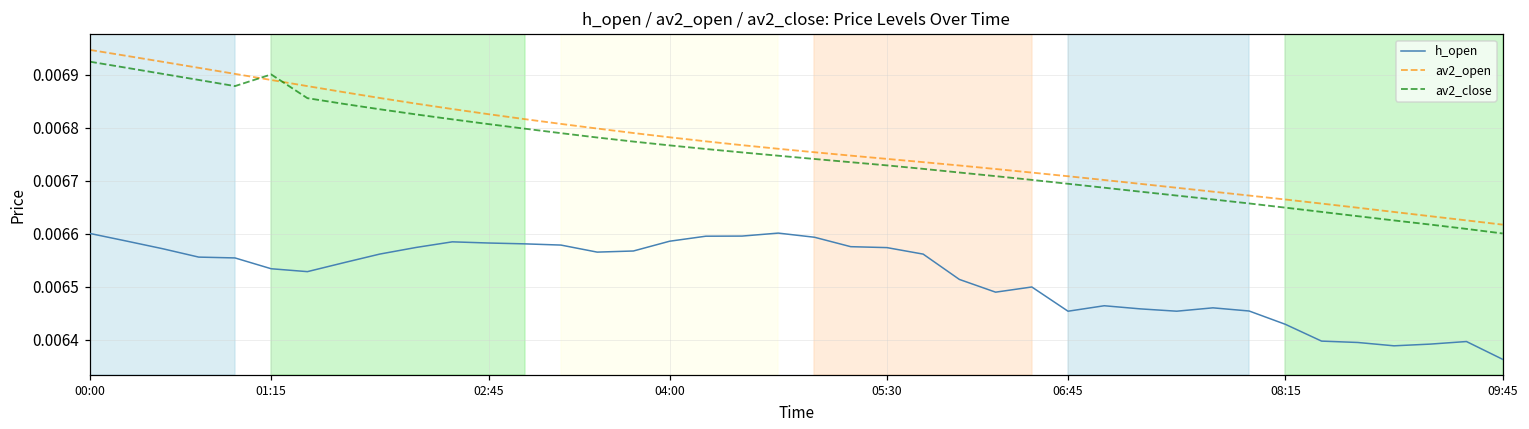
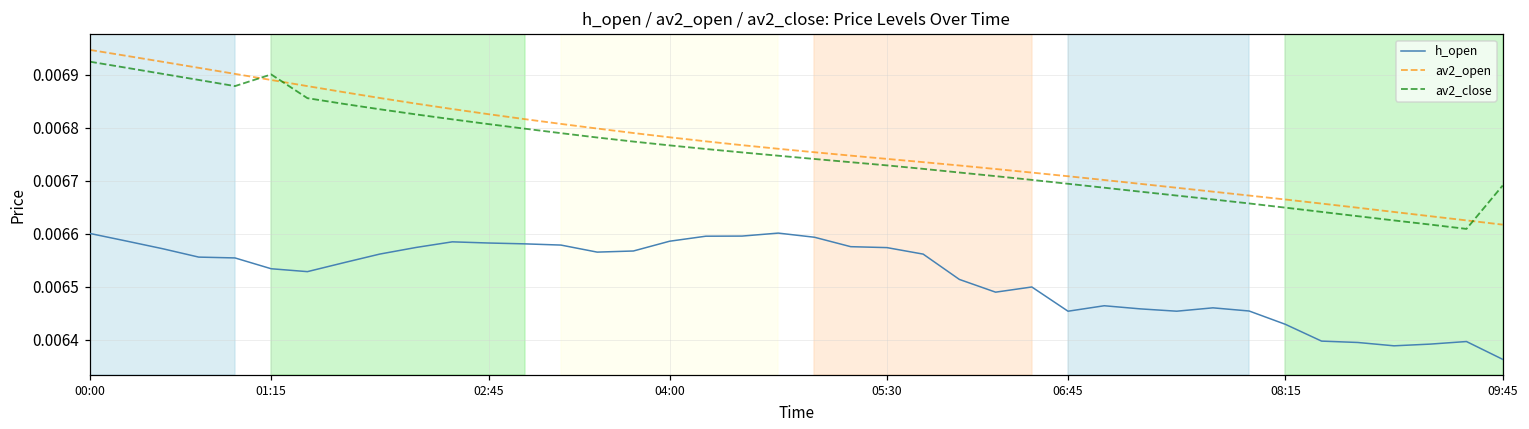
  {
    "h_open": {
      "00:00": 0.00660,
      "01:15": 0.00653,
      "02:45": 0.00658,
      "04:00": 0.00659,
      "05:30": 0.00657,
      "06:45": 0.00645,
      "08:15": 0.00643,
      "09:45": 0.00636
    },
    "av2_open": {
      "00:00": 0.00695,
      "01:15": 0.00689,
      "02:45": 0.00683,
      "04:00": 0.00678,
      "05:30": 0.00674,
      "06:45": 0.00671,
      "08:15": 0.00666,
      "09:45": 0.00662
    },
    "av2_close": {
      "00:00": 0.00692,
      "01:15": 0.00690,
      "02:45": 0.00681,
      "04:00": 0.00677,
      "05:30": 0.00673,
      "06:45": 0.00669,
      "08:15": 0.00665,
-     "09:45": 0.00660
+     "09:45": 0.00669
    }
  }
